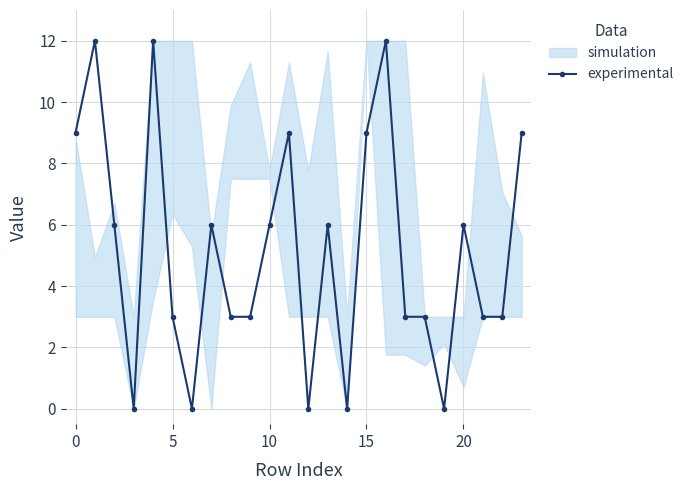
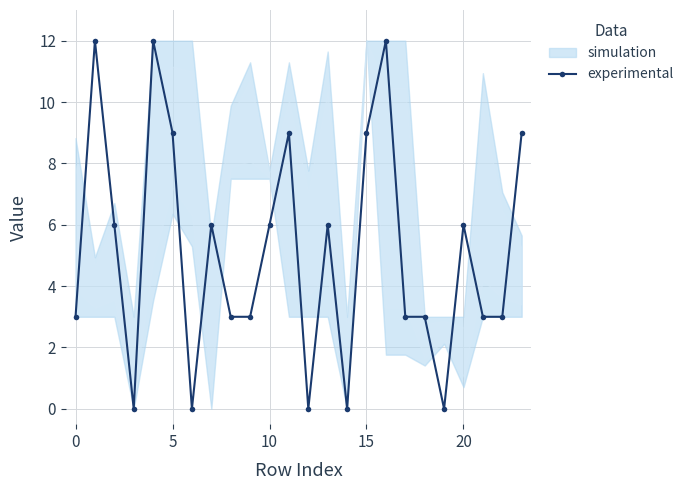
  {
    "experimental": {
-     "0": 9.0,
-     "5": 3.0,
+     "0": 3.0,
+     "5": 9.0,
      "10": 6.0,
      "15": 9.0,
      "20": 6.0
    }
  }
